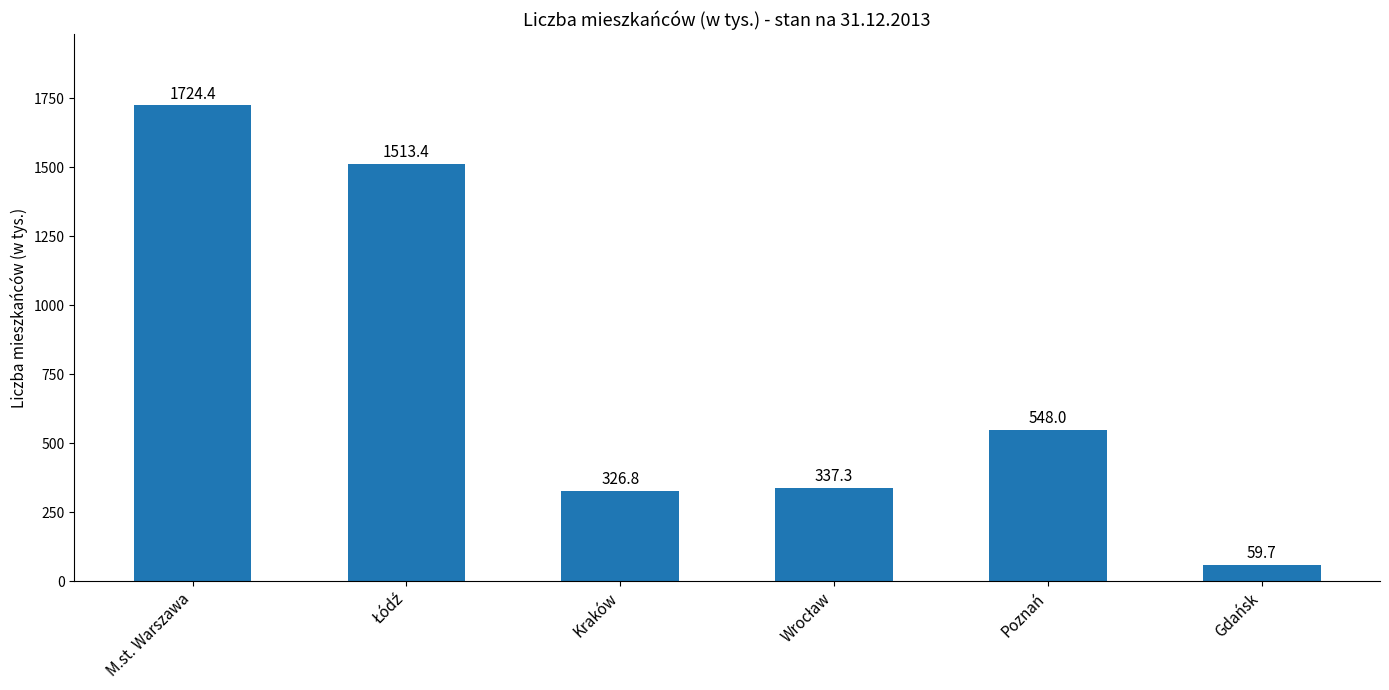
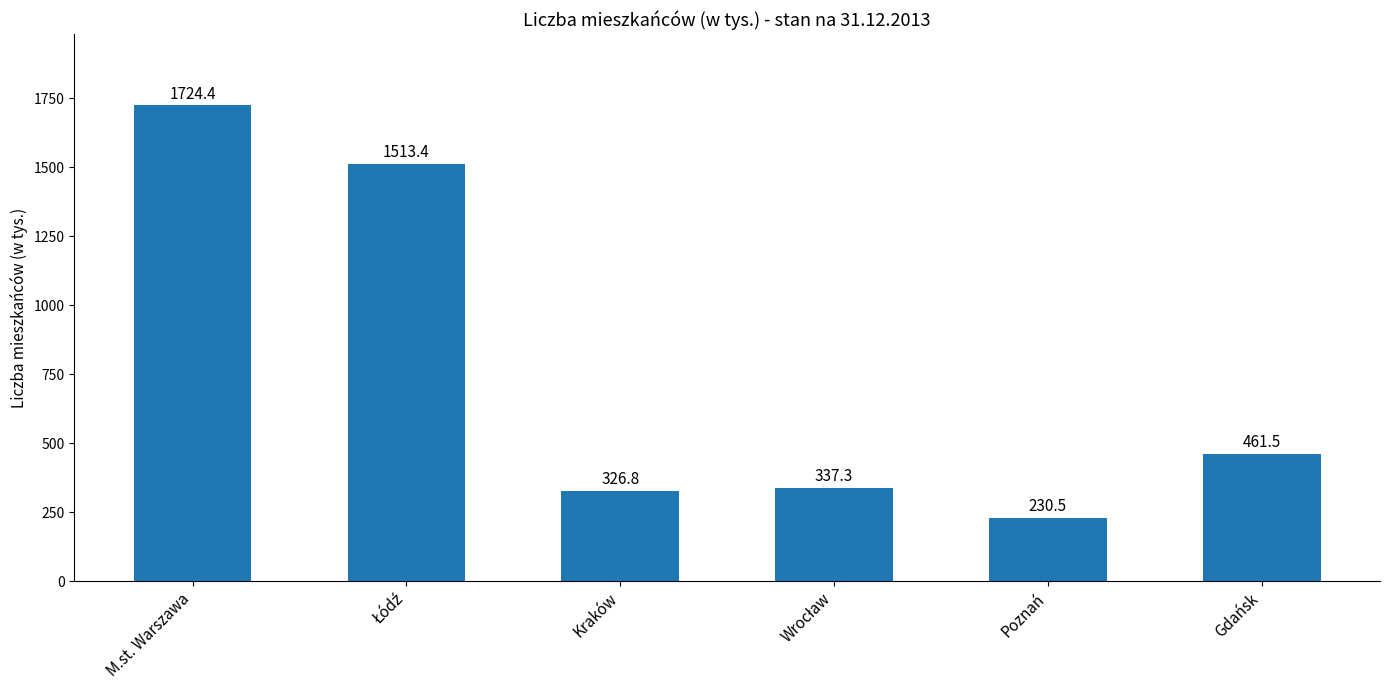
  {
    "M.st. Warszawa": 1724.4,
    "Łódź": 1513.4,
    "Kraków": 326.8,
    "Wrocław": 337.3,
-   "Poznań": 548.0,
-   "Gdańsk": 59.7
+   "Poznań": 230.5,
+   "Gdańsk": 461.5
  }
